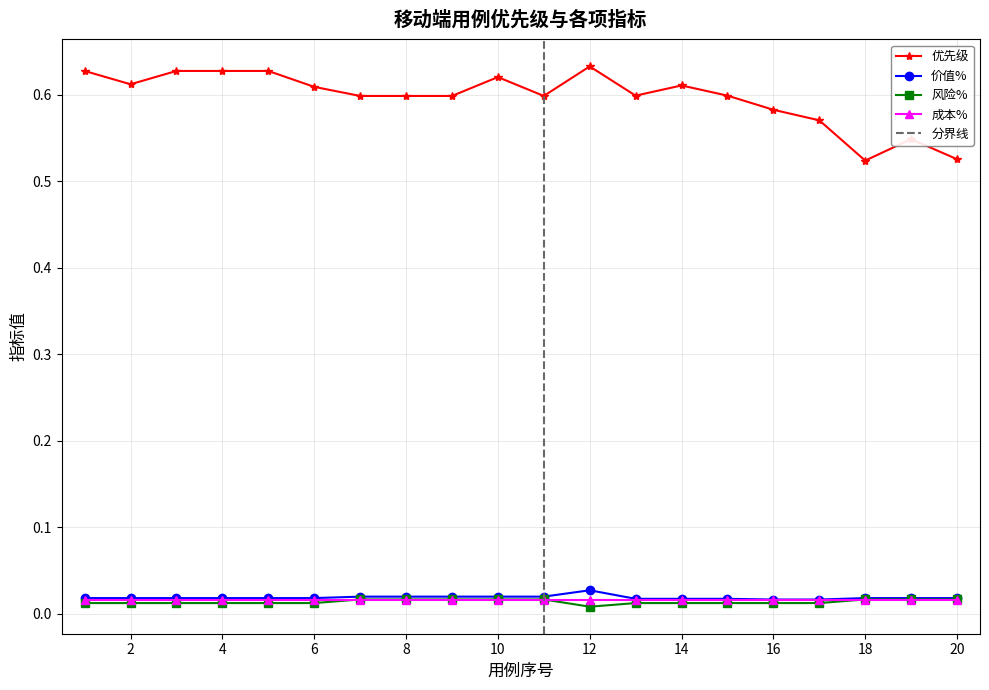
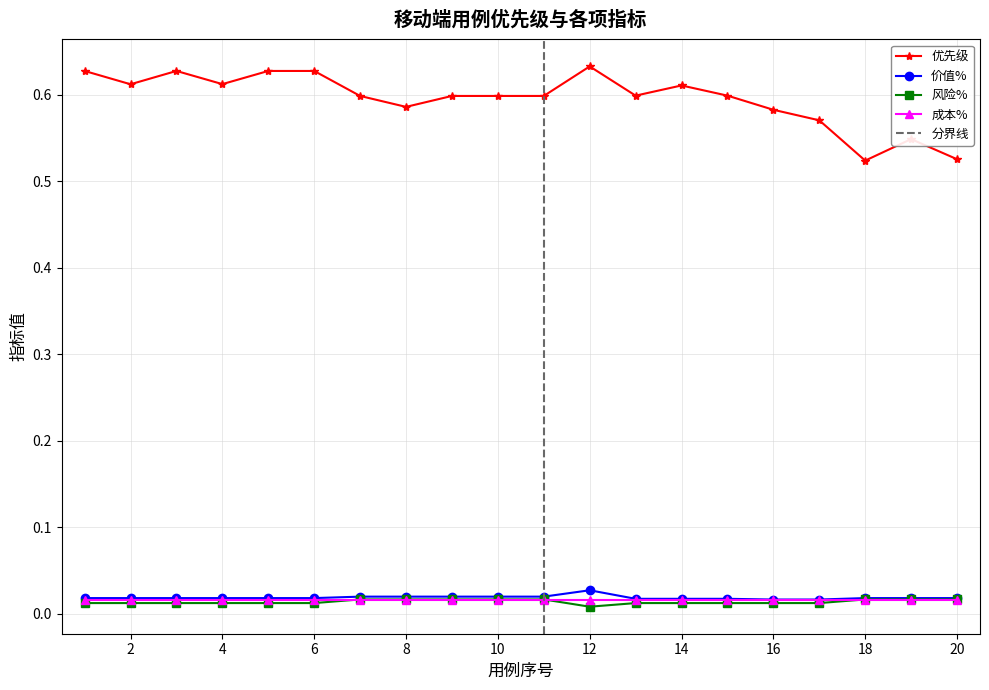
  {
    "优先级": {
      "2": 0.61,
-     "4": 0.63,
-     "6": 0.61,
-     "8": 0.60,
-     "10": 0.62,
+     "4": 0.61,
+     "6": 0.63,
+     "8": 0.59,
+     "10": 0.60,
      "12": 0.63,
      "14": 0.61,
      "16": 0.58,
      "18": 0.52,
      "20": 0.53
    },
    "价值%": {
      "8": 0.02,
      "10": 0.02,
      "12": 0.03
    },
    "风险%": {
      "2": 0.01,
      "4": 0.01,
      "6": 0.01,
      "12": 0.01,
      "14": 0.01,
      "16": 0.01
    },
    "成本%": {
      "12": 0.02
    }
  }
